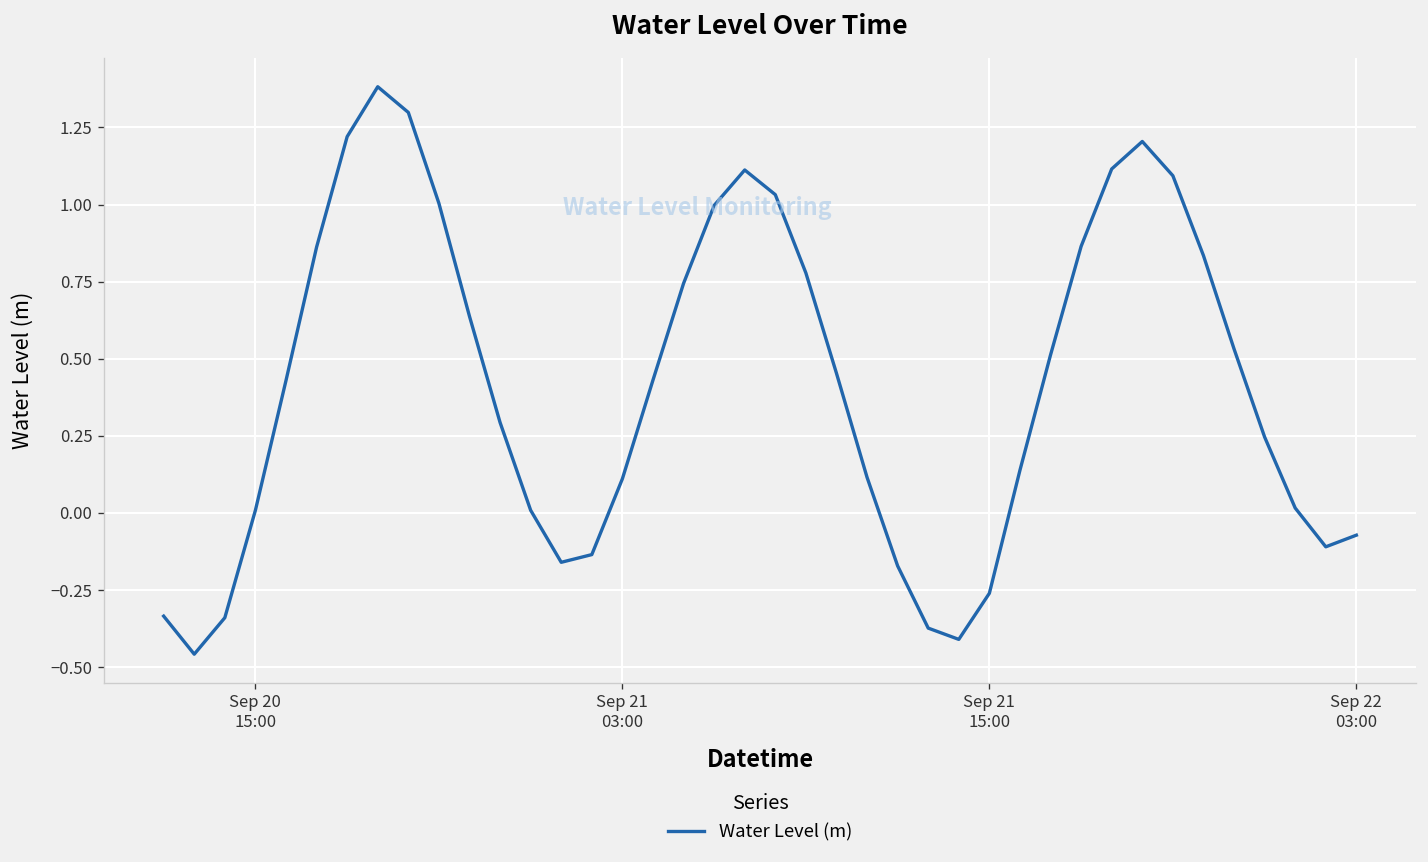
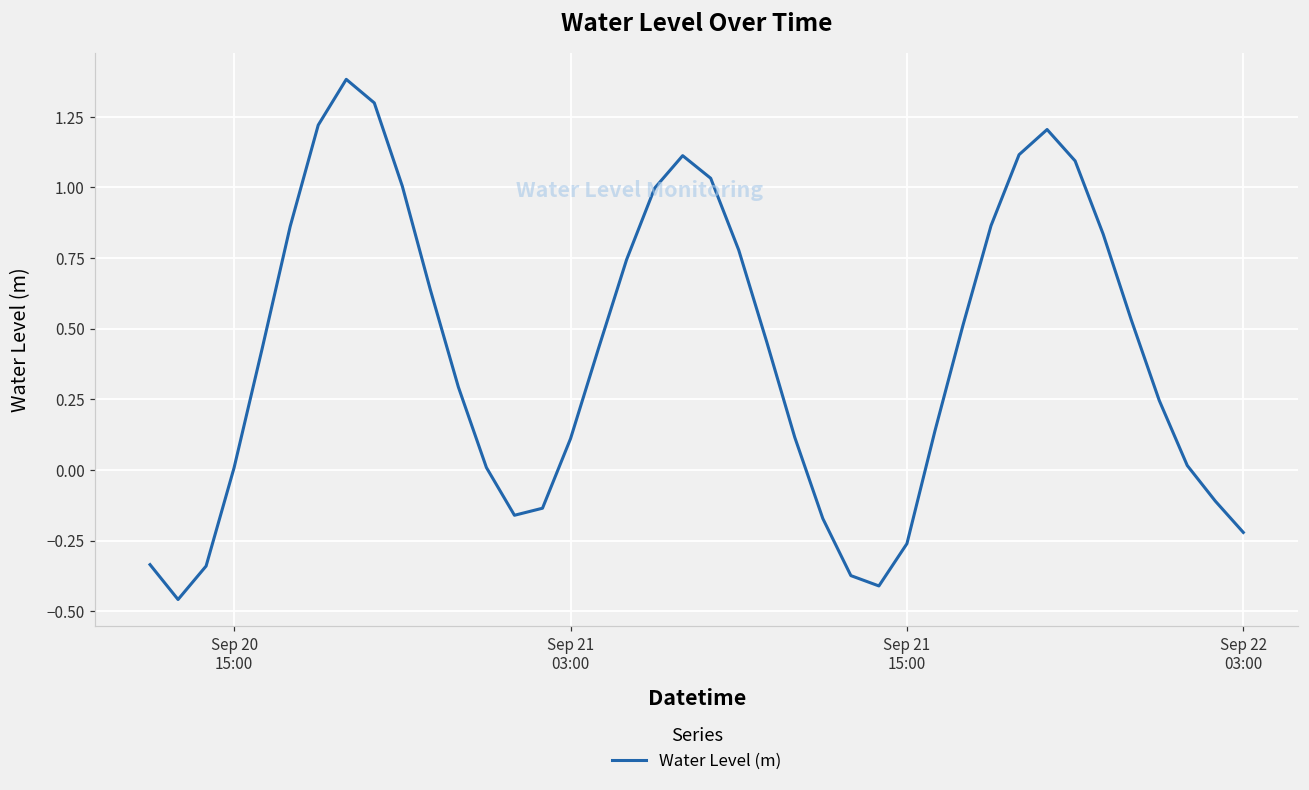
  {
    "Sep 20 15:00": 0.01,
    "Sep 21 03:00": 0.11,
    "Sep 21 15:00": -0.26,
-   "Sep 22 03:00": -0.07
+   "Sep 22 03:00": -0.22
  }
